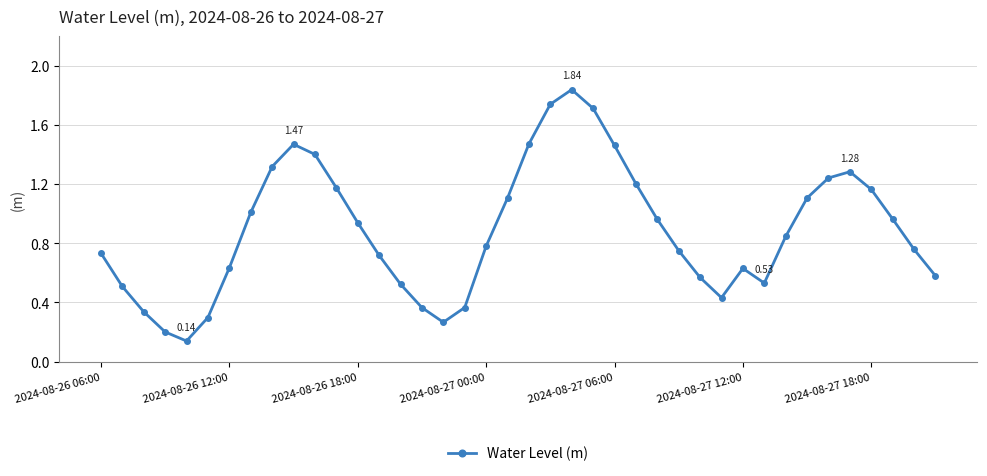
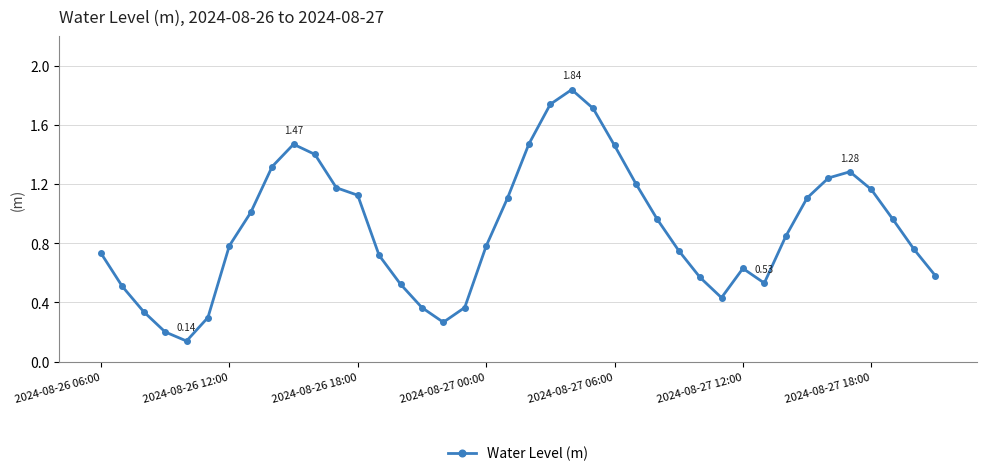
  {
    "2024-08-26 06:00": 0.73,
-   "2024-08-26 12:00": 0.63,
-   "2024-08-26 18:00": 0.94,
+   "2024-08-26 12:00": 0.78,
+   "2024-08-26 18:00": 1.12,
    "2024-08-27 00:00": 0.78,
    "2024-08-27 06:00": 1.46,
    "2024-08-27 12:00": 0.63,
    "2024-08-27 18:00": 1.16
  }
